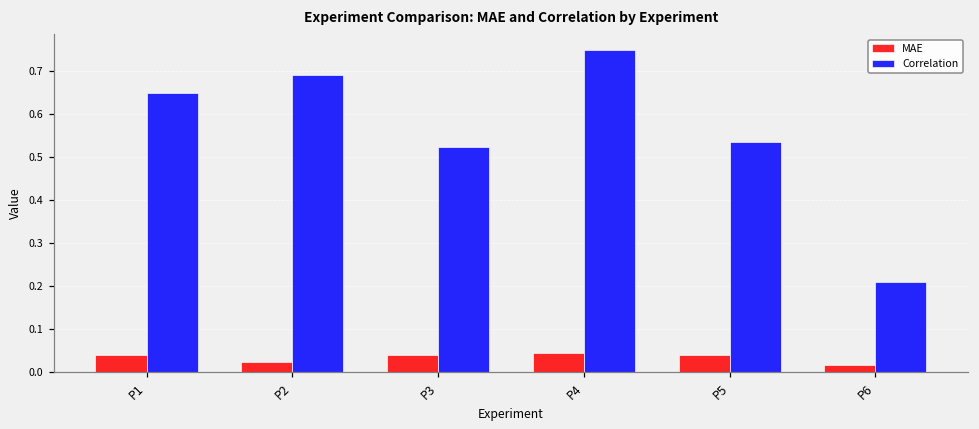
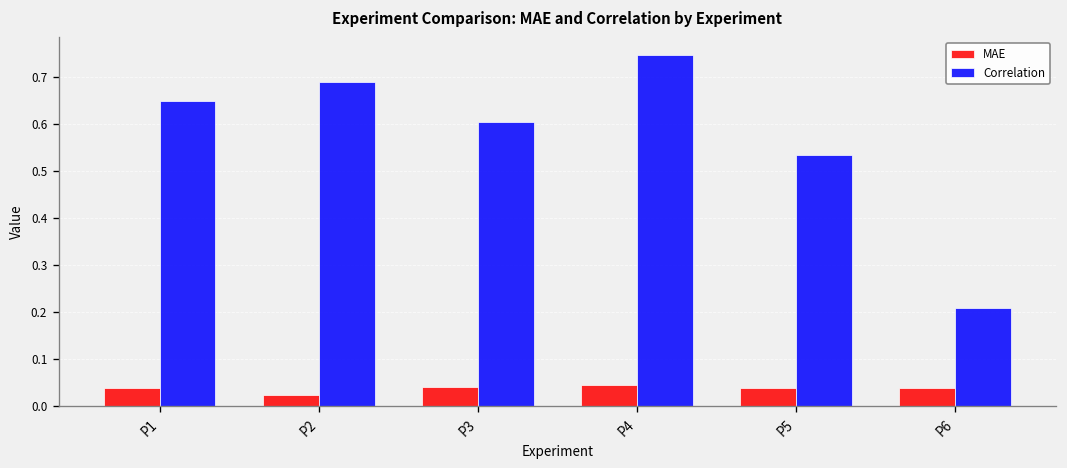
  {
    "MAE": {
      "P1": 0.04,
      "P2": 0.02,
      "P3": 0.04,
      "P4": 0.04,
      "P5": 0.04,
-     "P6": 0.02
+     "P6": 0.04
    },
    "Correlation": {
      "P1": 0.65,
      "P2": 0.69,
-     "P3": 0.52,
+     "P3": 0.60,
      "P4": 0.75,
      "P5": 0.54,
      "P6": 0.21
    }
  }
